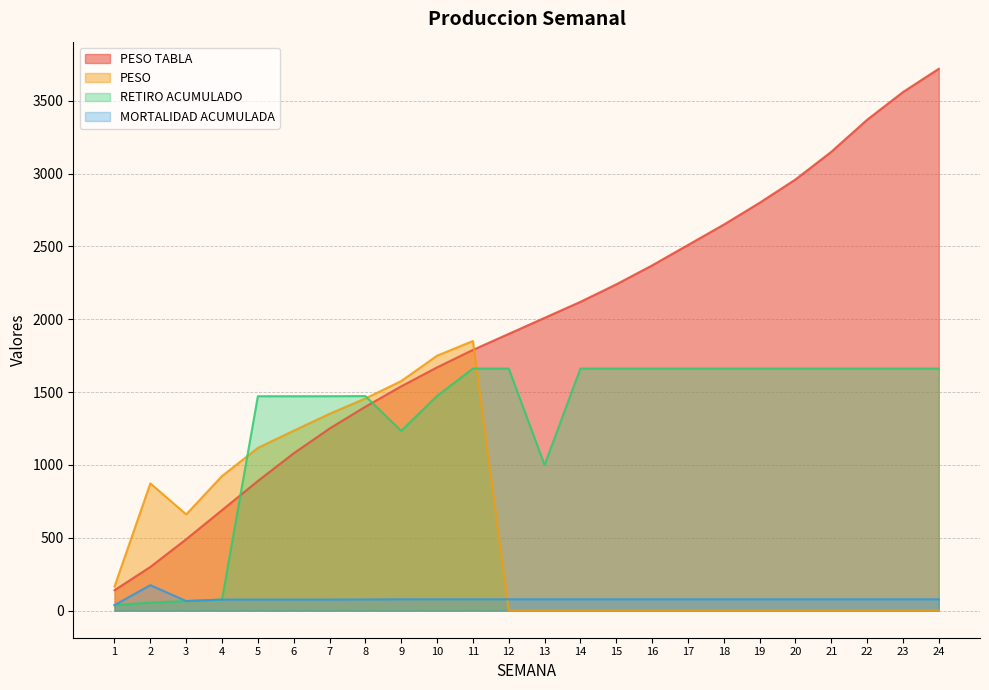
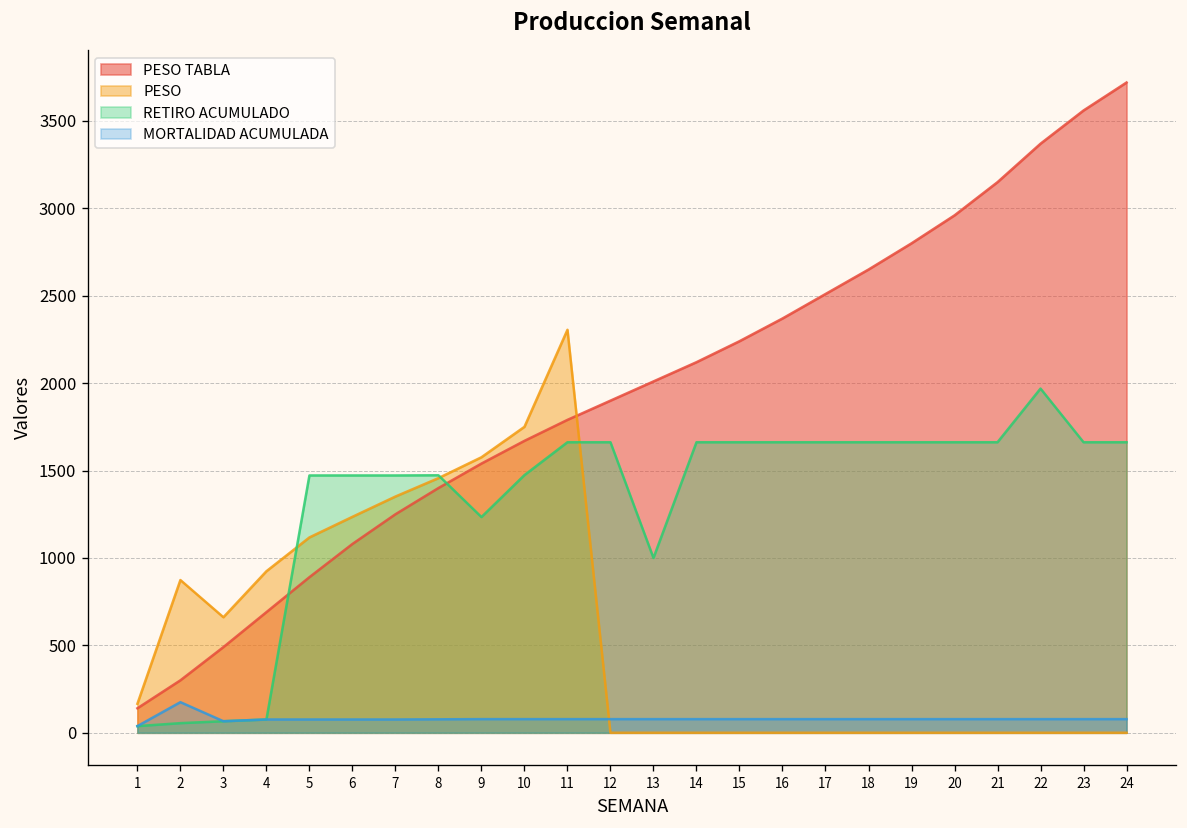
  {
    "PESO TABLA": {
      "1": 140,
      "2": 300,
      "3": 490,
      "4": 690,
      "5": 890,
      "6": 1080,
      "7": 1250,
      "8": 1400,
      "9": 1540,
      "10": 1670,
      "11": 1790,
      "12": 1900,
      "13": 2010,
      "14": 2120,
      "15": 2240,
      "16": 2370,
      "17": 2510,
      "18": 2650,
      "19": 2800,
      "20": 2960,
      "21": 3150,
      "22": 3370,
      "23": 3560,
      "24": 3720
    },
    "PESO": {
      "1": 170,
      "2": 870,
      "3": 660,
      "4": 920,
      "5": 1120,
      "6": 1240,
      "7": 1350,
      "9": 1580,
      "10": 1750,
-     "11": 1850,
+     "11": 2310,
      "12": 0,
      "13": 0,
      "14": 0,
      "15": 0,
      "16": 0,
      "17": 0,
      "18": 0,
      "19": 0,
      "20": 0,
      "21": 0,
      "22": 0,
      "23": 0,
      "24": 0
    },
    "RETIRO ACUMULADO": {
      "2": 60,
      "5": 1470,
      "6": 1470,
      "7": 1470,
      "9": 1230,
      "10": 1470,
      "11": 1660,
      "12": 1660,
      "13": 1000,
      "14": 1660,
      "15": 1660,
      "16": 1660,
      "17": 1660,
      "18": 1660,
      "19": 1660,
      "20": 1660,
      "21": 1660,
-     "22": 1660,
+     "22": 1970,
      "23": 1660,
      "24": 1660
    },
    "MORTALIDAD ACUMULADA": {
      "2": 180,
      "5": 80,
      "6": 80,
      "7": 80,
      "8": 80,
      "9": 80,
      "10": 80,
      "11": 80,
      "12": 80,
      "13": 80,
      "14": 80,
      "15": 80,
      "16": 80,
      "17": 80,
      "18": 80,
      "19": 80,
      "20": 80,
      "21": 80,
      "22": 80,
      "23": 80,
      "24": 80
    }
  }
